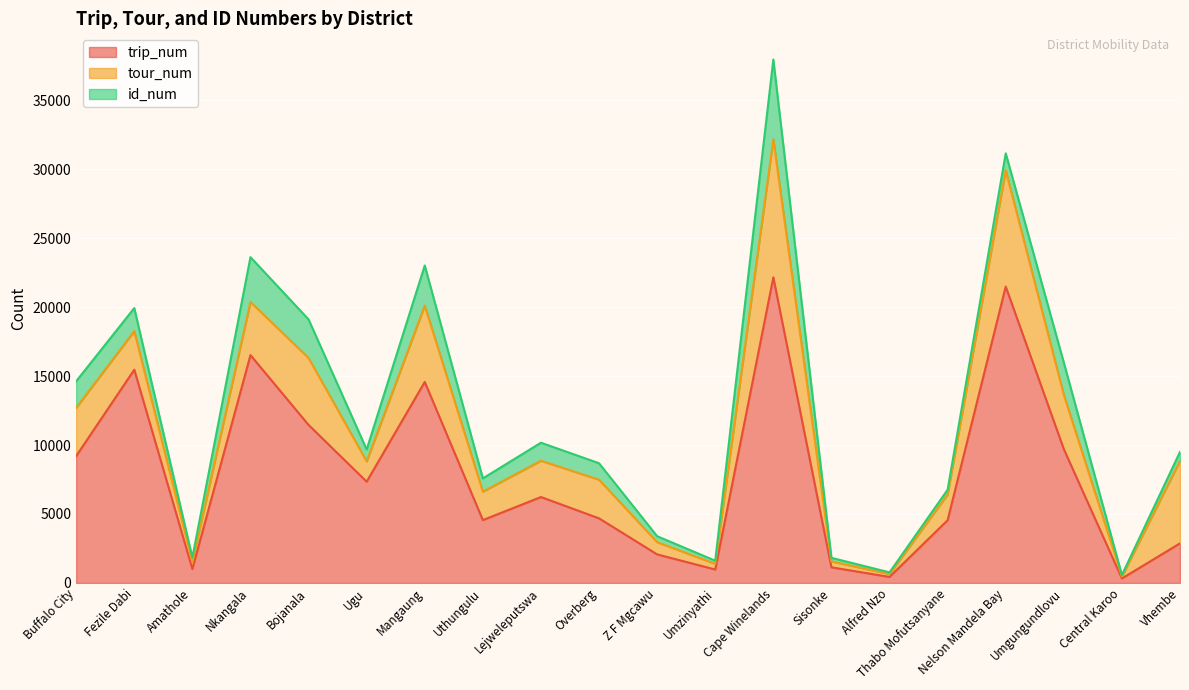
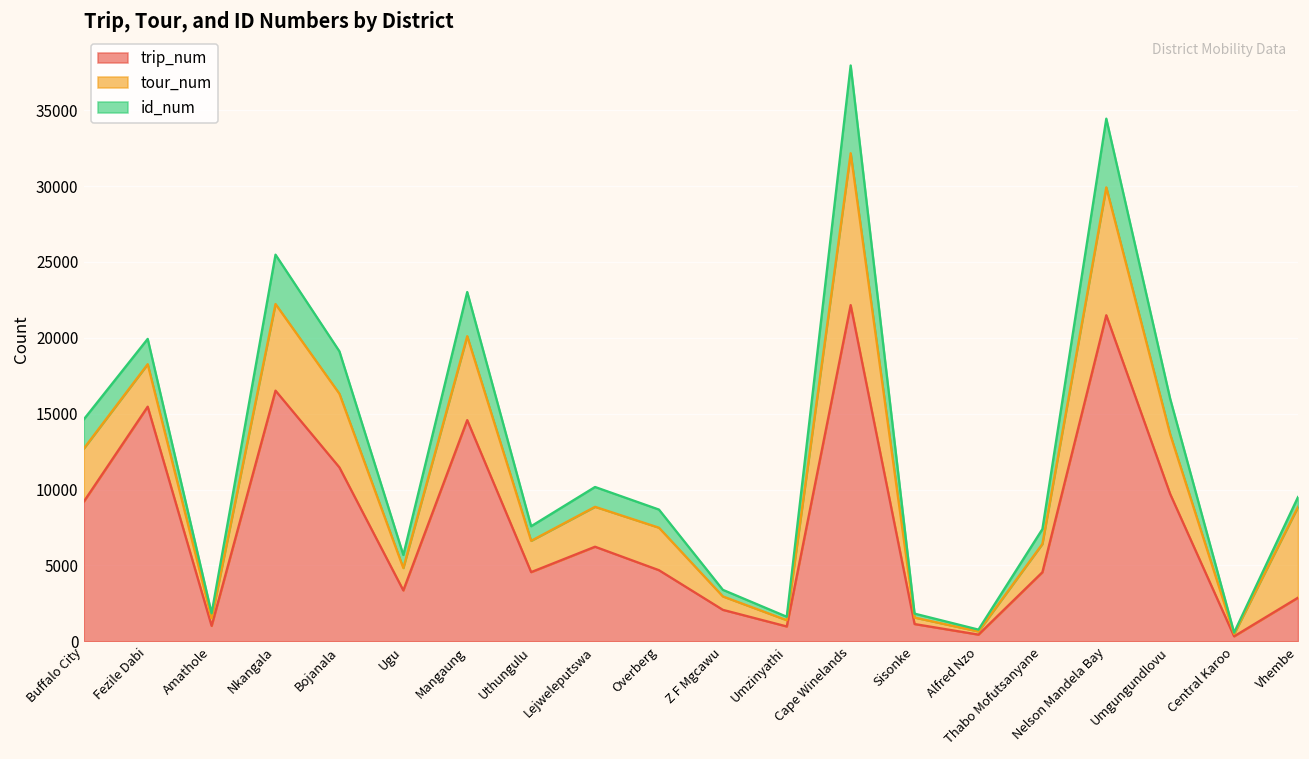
  {
    "trip_num": {
      "Buffalo City": 9200,
      "Fezile Dabi": 15500,
      "Amathole": 1000,
      "Nkangala": 16500,
      "Bojanala": 11500,
-     "Ugu": 7300,
+     "Ugu": 3400,
      "Mangaung": 14600,
      "Uthungulu": 4600,
      "Lejweleputswa": 6200,
      "Overberg": 4700,
      "Z F Mgcawu": 2100,
      "Umzinyathi": 1000,
      "Cape Winelands": 22200,
      "Sisonke": 1100,
      "Alfred Nzo": 400,
      "Thabo Mofutsanyane": 4500,
      "Nelson Mandela Bay": 21500,
      "Umgungundlovu": 9700,
      "Vhembe": 2900
    },
    "tour_num": {
      "Buffalo City": 3500,
      "Fezile Dabi": 2800,
      "Amathole": 500,
-     "Nkangala": 3800,
+     "Nkangala": 5700,
      "Bojanala": 4900,
      "Ugu": 1500,
      "Mangaung": 5500,
      "Uthungulu": 2100,
      "Lejweleputswa": 2600,
      "Overberg": 2800,
      "Z F Mgcawu": 900,
      "Umzinyathi": 400,
      "Cape Winelands": 10000,
      "Sisonke": 400,
      "Thabo Mofutsanyane": 1900,
      "Nelson Mandela Bay": 8400,
      "Umgungundlovu": 3900,
      "Vhembe": 6000
    },
    "id_num": {
      "Buffalo City": 1900,
      "Fezile Dabi": 1700,
      "Amathole": 300,
      "Nkangala": 3300,
      "Bojanala": 2800,
      "Ugu": 900,
      "Mangaung": 2900,
      "Uthungulu": 1000,
      "Lejweleputswa": 1300,
      "Overberg": 1200,
      "Z F Mgcawu": 400,
      "Umzinyathi": 200,
      "Cape Winelands": 5800,
      "Sisonke": 300,
-     "Thabo Mofutsanyane": 300,
-     "Nelson Mandela Bay": 1200,
+     "Thabo Mofutsanyane": 1000,
+     "Nelson Mandela Bay": 4500,
      "Umgungundlovu": 2300,
      "Vhembe": 700
    }
  }
